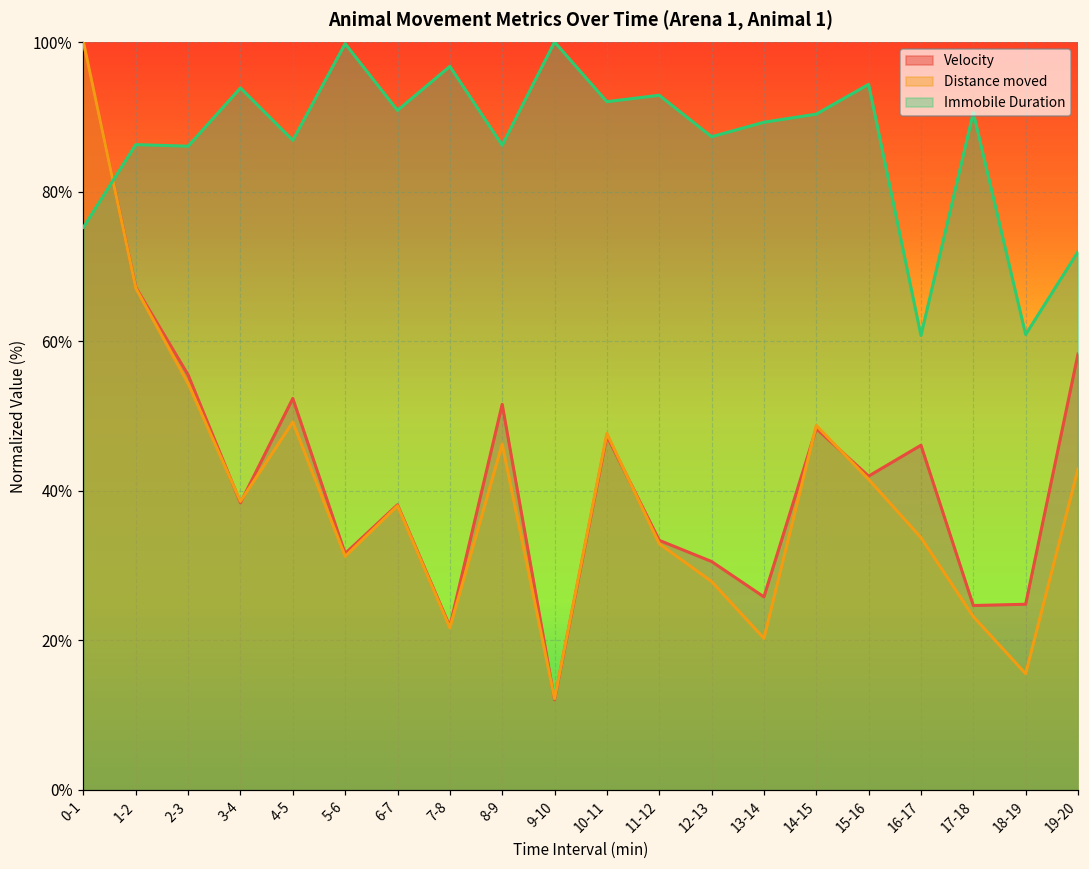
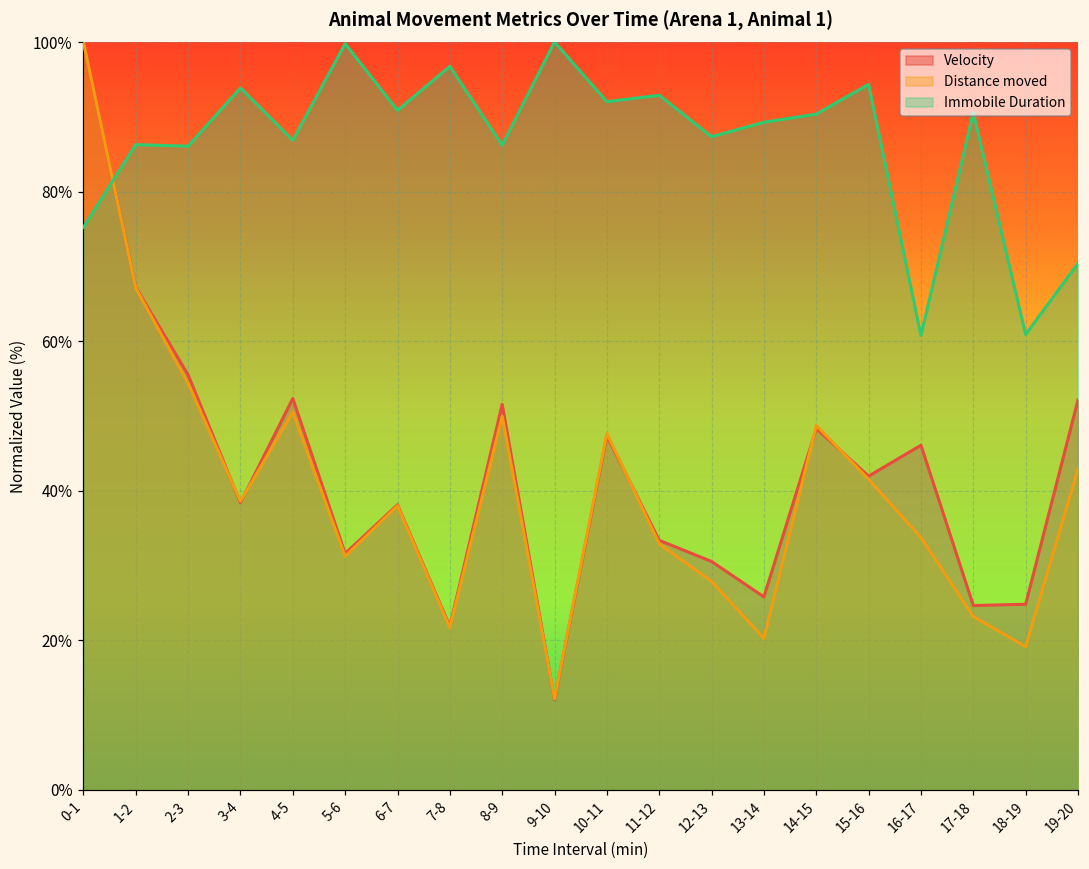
  {
    "Velocity": {
      "2-3": "55%",
      "4-5": "52%",
      "5-6": "32%",
      "8-9": "52%",
      "11-12": "33%",
      "12-13": "31%",
      "13-14": "26%",
      "14-15": "48%",
      "15-16": "42%",
      "16-17": "46%",
      "17-18": "25%",
      "18-19": "25%",
-     "19-20": "58%"
+     "19-20": "52%"
    },
    "Distance moved": {
      "2-3": "54%",
-     "4-5": "49%",
+     "4-5": "51%",
      "5-6": "31%",
-     "8-9": "46%",
+     "8-9": "50%",
      "11-12": "33%",
      "12-13": "28%",
      "13-14": "20%",
      "14-15": "49%",
      "15-16": "42%",
      "16-17": "34%",
      "17-18": "23%",
-     "18-19": "16%",
+     "18-19": "19%",
      "19-20": "43%"
    },
    "Immobile Duration": {
      "0-1": "75%",
      "1-2": "86%",
      "2-3": "86%",
      "3-4": "94%",
      "4-5": "87%",
      "5-6": "100%",
      "6-7": "91%",
      "7-8": "97%",
      "8-9": "86%",
      "9-10": "100%",
      "10-11": "92%",
      "11-12": "93%",
      "12-13": "87%",
      "13-14": "89%",
      "14-15": "90%",
      "15-16": "94%",
      "16-17": "61%",
      "18-19": "61%",
-     "19-20": "72%"
+     "19-20": "70%"
    }
  }
